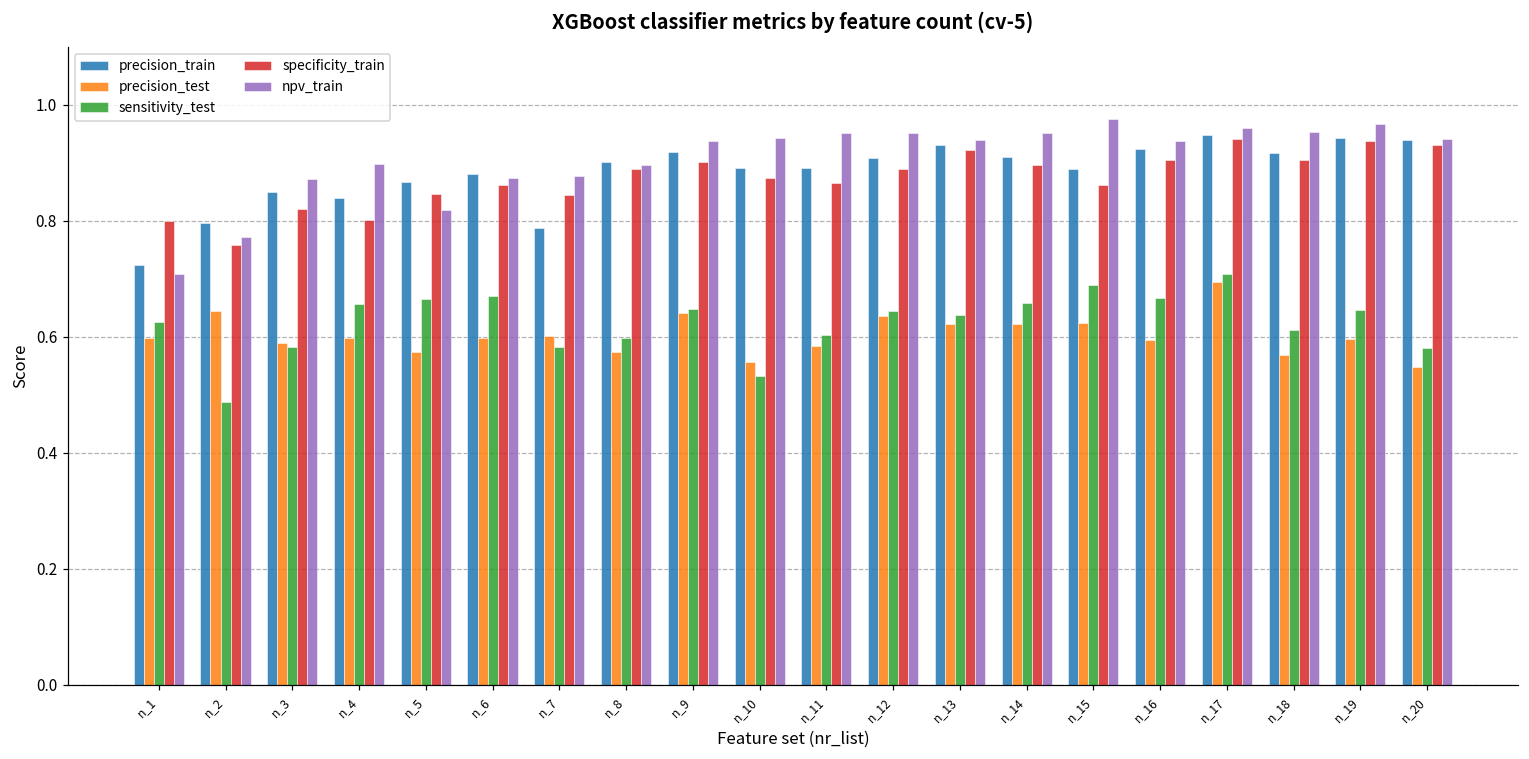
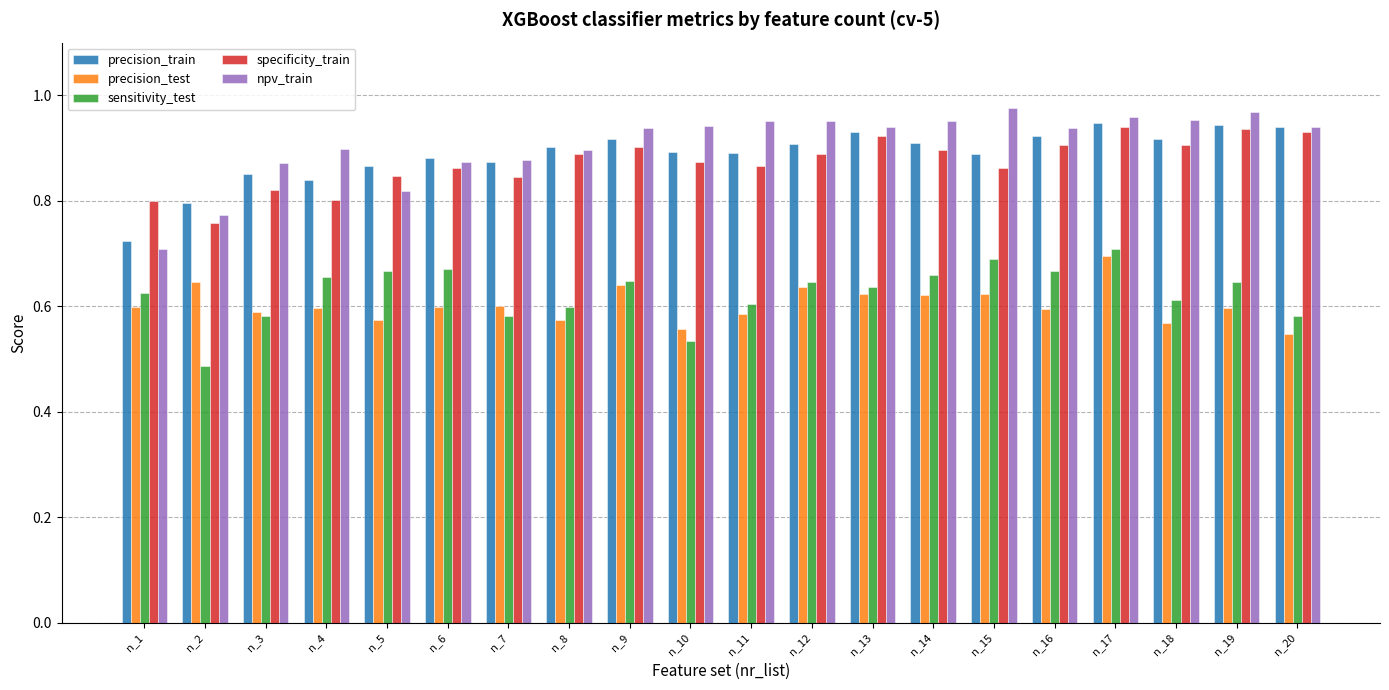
  {
    "precision_train": {
      "n_1": 0.72,
      "n_2": 0.80,
      "n_3": 0.85,
      "n_4": 0.84,
      "n_5": 0.87,
      "n_6": 0.88,
-     "n_7": 0.79,
+     "n_7": 0.87,
      "n_8": 0.90,
      "n_9": 0.92,
      "n_10": 0.89,
      "n_11": 0.89,
      "n_12": 0.91,
      "n_13": 0.93,
      "n_14": 0.91,
      "n_15": 0.89,
      "n_16": 0.92,
      "n_17": 0.95,
      "n_18": 0.92,
      "n_19": 0.94,
      "n_20": 0.94
    },
    "precision_test": {
      "n_1": 0.60,
      "n_2": 0.65,
      "n_3": 0.59,
      "n_4": 0.60,
      "n_5": 0.57,
      "n_6": 0.60,
      "n_7": 0.60,
      "n_8": 0.57,
      "n_9": 0.64,
      "n_10": 0.56,
      "n_11": 0.59,
      "n_12": 0.64,
      "n_13": 0.62,
      "n_14": 0.62,
      "n_15": 0.62,
      "n_16": 0.59,
      "n_17": 0.69,
      "n_18": 0.57,
      "n_19": 0.60,
      "n_20": 0.55
    },
    "sensitivity_test": {
      "n_1": 0.63,
      "n_2": 0.49,
      "n_3": 0.58,
      "n_4": 0.66,
      "n_5": 0.67,
      "n_6": 0.67,
      "n_7": 0.58,
      "n_8": 0.60,
      "n_9": 0.65,
      "n_10": 0.53,
      "n_11": 0.60,
      "n_12": 0.65,
      "n_13": 0.64,
      "n_14": 0.66,
      "n_15": 0.69,
      "n_16": 0.67,
      "n_17": 0.71,
      "n_18": 0.61,
      "n_19": 0.65,
      "n_20": 0.58
    },
    "specificity_train": {
      "n_1": 0.80,
      "n_2": 0.76,
      "n_3": 0.82,
      "n_4": 0.80,
      "n_5": 0.85,
      "n_6": 0.86,
      "n_7": 0.85,
      "n_8": 0.89,
      "n_9": 0.90,
      "n_10": 0.87,
      "n_11": 0.87,
      "n_12": 0.89,
      "n_13": 0.92,
      "n_14": 0.90,
      "n_15": 0.86,
      "n_16": 0.91,
      "n_17": 0.94,
      "n_18": 0.91,
      "n_19": 0.94,
      "n_20": 0.93
    },
    "npv_train": {
      "n_1": 0.71,
      "n_2": 0.77,
      "n_3": 0.87,
      "n_4": 0.90,
      "n_5": 0.82,
      "n_6": 0.87,
      "n_7": 0.88,
      "n_8": 0.90,
      "n_9": 0.94,
      "n_10": 0.94,
      "n_11": 0.95,
      "n_12": 0.95,
      "n_13": 0.94,
      "n_14": 0.95,
      "n_15": 0.98,
      "n_16": 0.94,
      "n_17": 0.96,
      "n_18": 0.95,
      "n_19": 0.97,
      "n_20": 0.94
    }
  }
